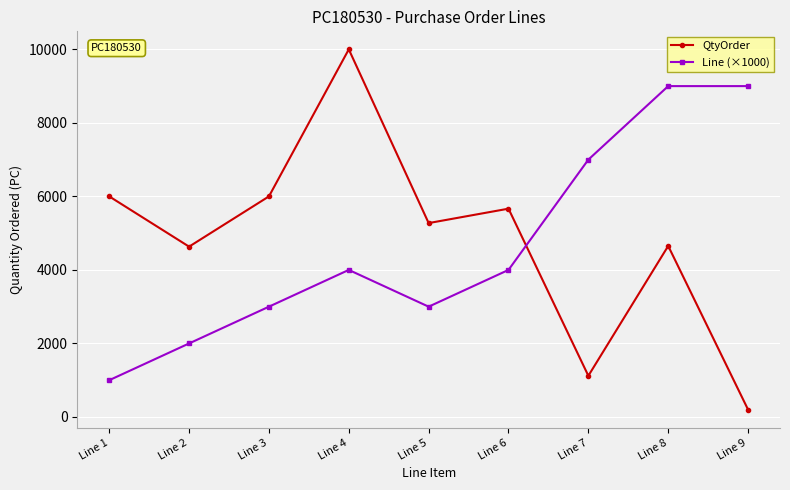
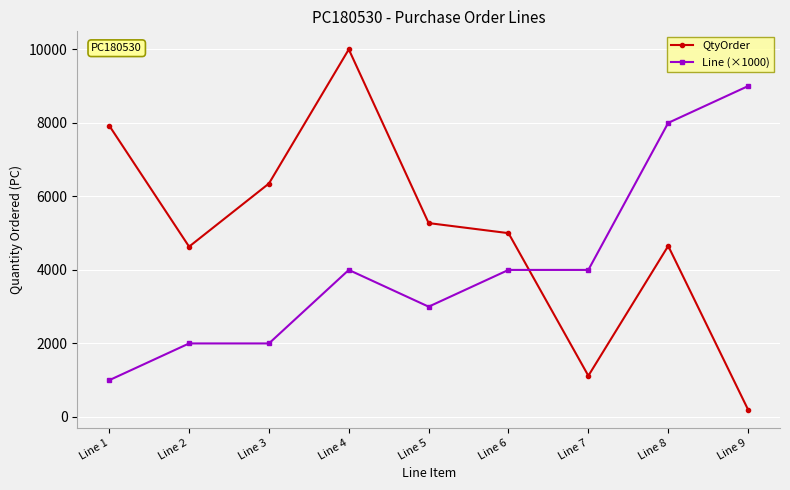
  {
    "QtyOrder": {
-     "Line 1": 6000,
+     "Line 1": 7900,
      "Line 2": 4600,
-     "Line 3": 6000,
+     "Line 3": 6400,
      "Line 4": 10000,
      "Line 5": 5300,
-     "Line 6": 5700,
+     "Line 6": 5000,
      "Line 7": 1100,
      "Line 8": 4700,
      "Line 9": 200
    },
    "Line (×1000)": {
      "Line 1": 1000,
      "Line 2": 2000,
-     "Line 3": 3000,
+     "Line 3": 2000,
      "Line 4": 4000,
      "Line 5": 3000,
      "Line 6": 4000,
-     "Line 7": 7000,
-     "Line 8": 9000,
+     "Line 7": 4000,
+     "Line 8": 8000,
      "Line 9": 9000
    }
  }
